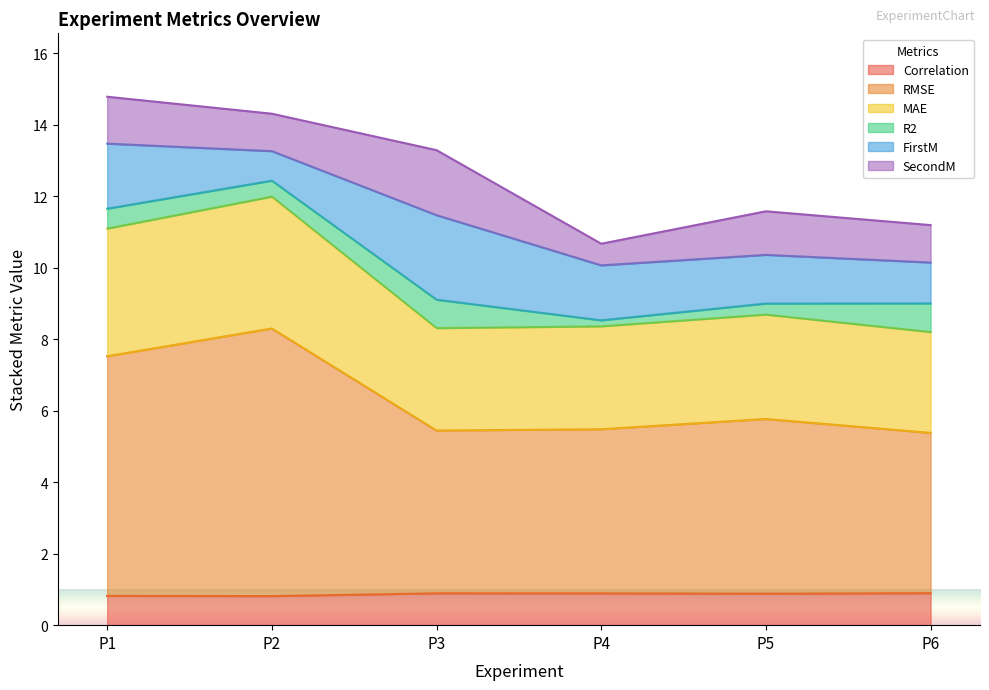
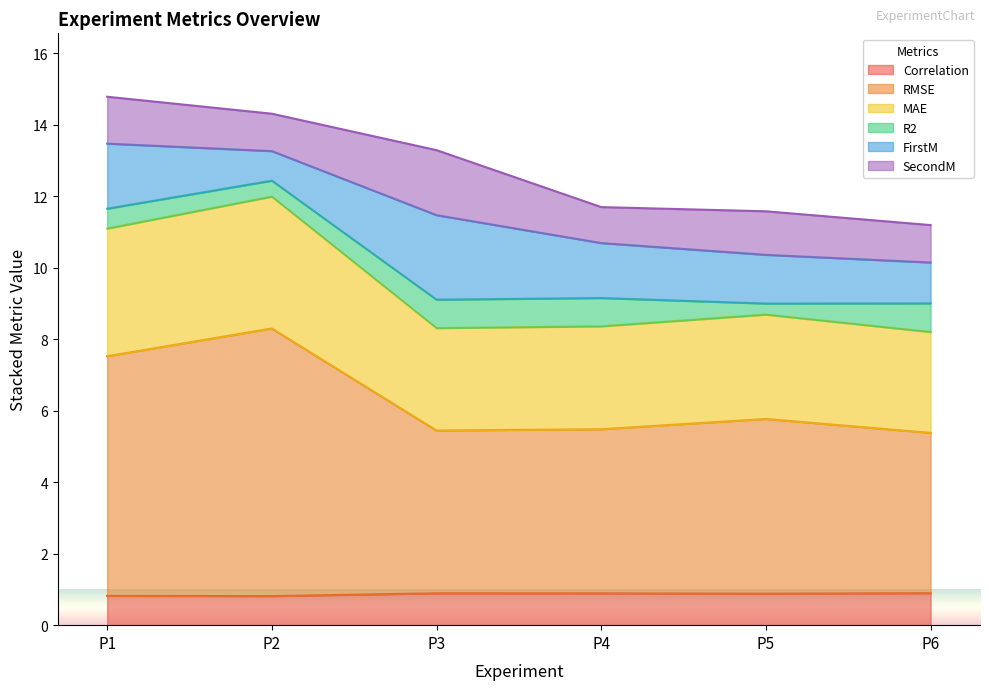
  {
    "MAE": {
      "P1": 3.6,
      "P2": 3.7,
      "P3": 2.9,
      "P4": 2.9,
      "P5": 2.9,
      "P6": 2.8
    },
    "R2": {
      "P1": 0.6,
      "P2": 0.4,
      "P3": 0.8,
-     "P4": 0.2,
+     "P4": 0.8,
      "P5": 0.3,
      "P6": 0.8
    },
    "FirstM": {
      "P1": 1.8,
      "P2": 0.8,
      "P3": 2.4,
      "P4": 1.5,
      "P5": 1.4,
      "P6": 1.1
    },
    "SecondM": {
      "P1": 1.3,
      "P2": 1.0,
      "P3": 1.8,
-     "P4": 0.6,
+     "P4": 1.0,
      "P5": 1.2,
      "P6": 1.0
    }
  }
